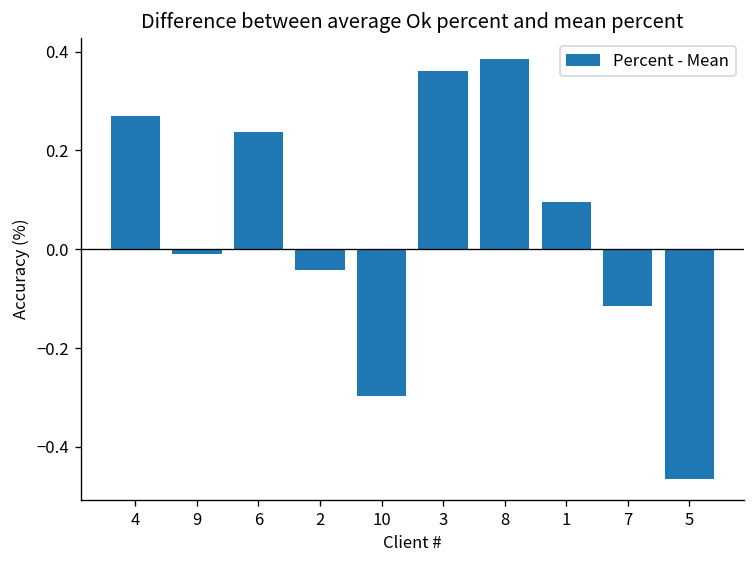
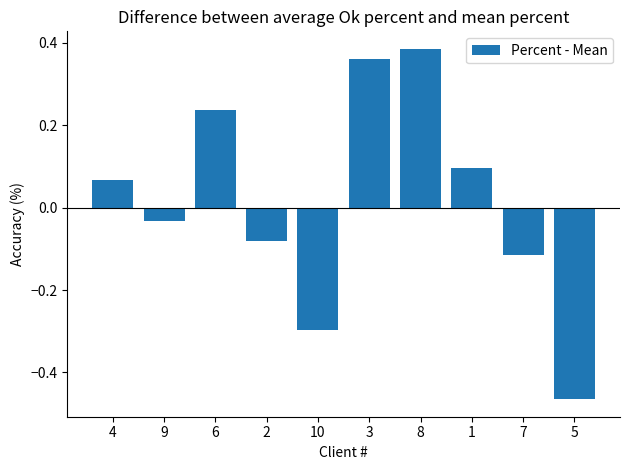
  {
-   "4": 0.27,
-   "9": -0.01,
+   "4": 0.07,
+   "9": -0.03,
    "6": 0.24,
-   "2": -0.04,
+   "2": -0.08,
    "10": -0.30,
    "3": 0.36,
    "8": 0.39,
    "1": 0.10,
    "7": -0.11,
    "5": -0.47
  }
